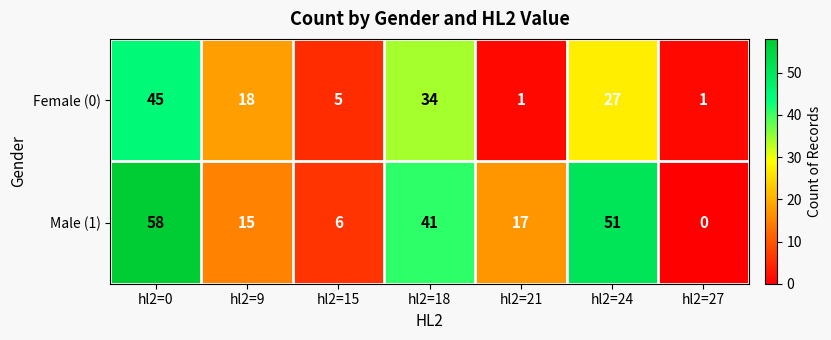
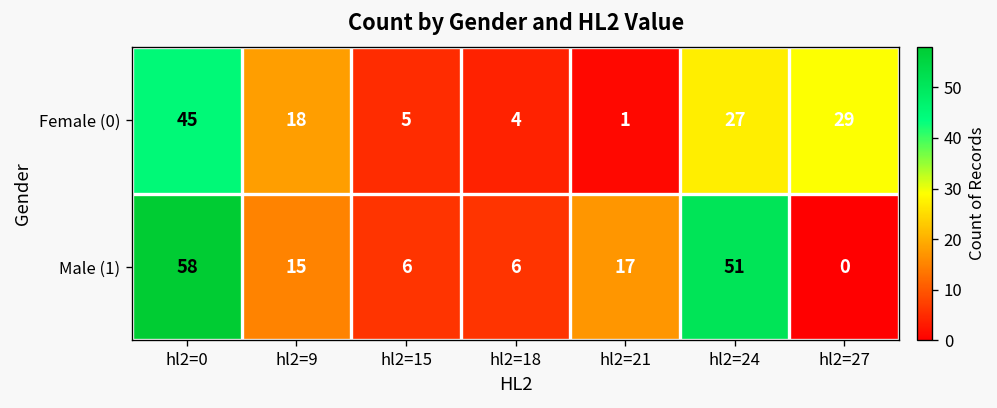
  {
    "Female (0)": {
      "hl2=0": 45,
      "hl2=9": 18,
      "hl2=15": 5,
-     "hl2=18": 34,
+     "hl2=18": 4,
      "hl2=21": 1,
      "hl2=24": 27,
-     "hl2=27": 1
+     "hl2=27": 29
    },
    "Male (1)": {
      "hl2=0": 58,
      "hl2=9": 15,
      "hl2=15": 6,
-     "hl2=18": 41,
+     "hl2=18": 6,
      "hl2=21": 17,
      "hl2=24": 51,
      "hl2=27": 0
    }
  }
